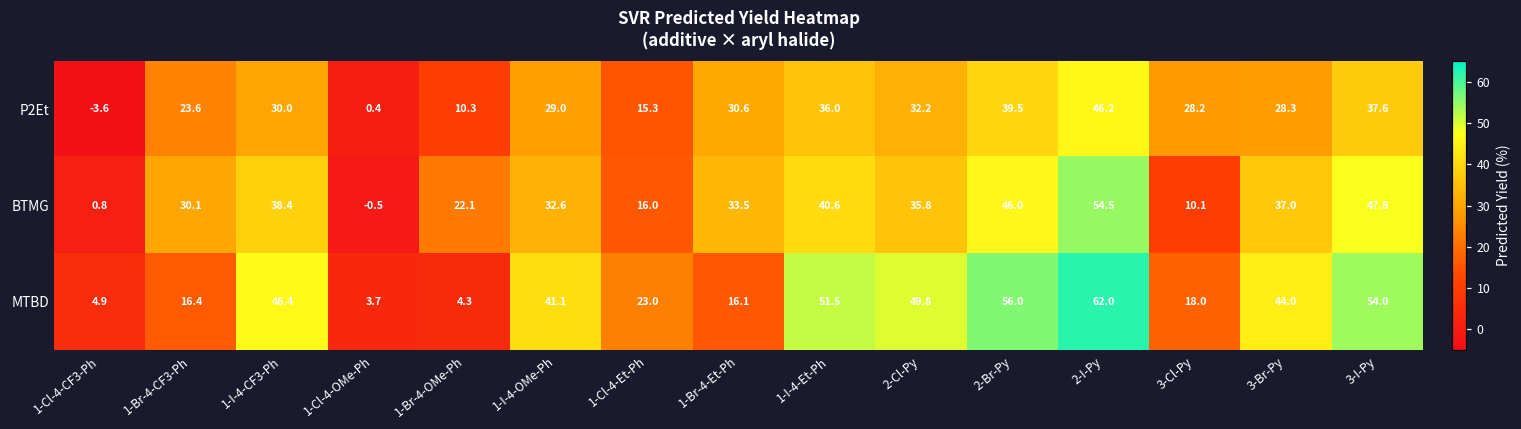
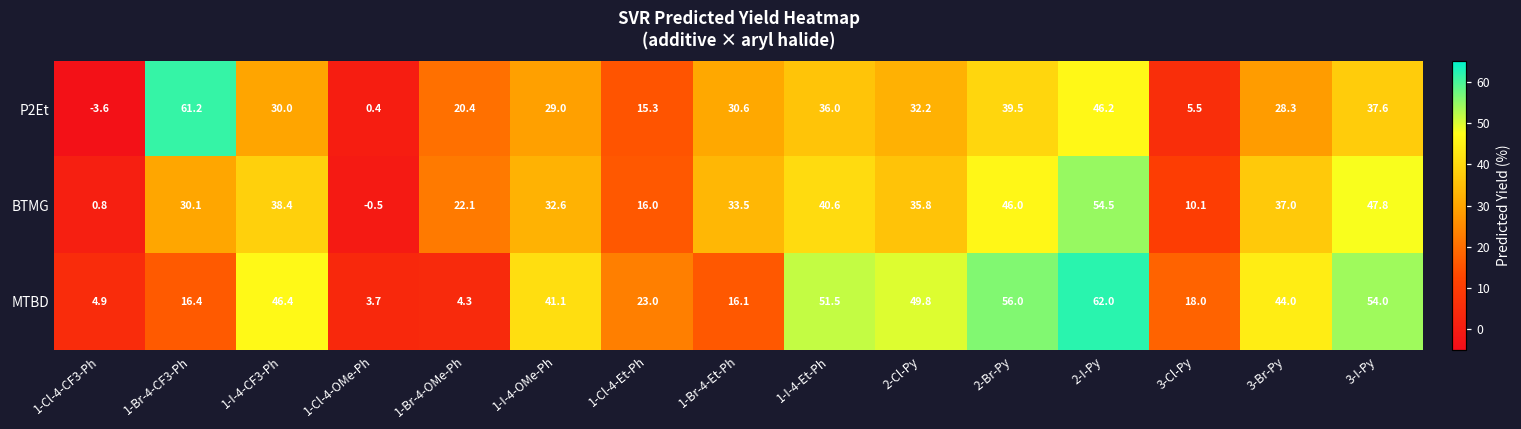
  {
    "P2Et": {
      "1-Cl-4-CF3-Ph": -3.6,
-     "1-Br-4-CF3-Ph": 23.6,
+     "1-Br-4-CF3-Ph": 61.2,
      "1-I-4-CF3-Ph": 30.0,
      "1-Cl-4-OMe-Ph": 0.4,
-     "1-Br-4-OMe-Ph": 10.3,
+     "1-Br-4-OMe-Ph": 20.4,
      "1-I-4-OMe-Ph": 29.0,
      "1-Cl-4-Et-Ph": 15.3,
      "1-Br-4-Et-Ph": 30.6,
      "1-I-4-Et-Ph": 36.0,
      "2-Cl-Py": 32.2,
      "2-Br-Py": 39.5,
      "2-I-Py": 46.2,
-     "3-Cl-Py": 28.2,
+     "3-Cl-Py": 5.5,
      "3-Br-Py": 28.3,
      "3-I-Py": 37.6
    },
    "BTMG": {
      "1-Cl-4-CF3-Ph": 0.8,
      "1-Br-4-CF3-Ph": 30.1,
      "1-I-4-CF3-Ph": 38.4,
      "1-Cl-4-OMe-Ph": -0.5,
      "1-Br-4-OMe-Ph": 22.1,
      "1-I-4-OMe-Ph": 32.6,
      "1-Cl-4-Et-Ph": 16.0,
      "1-Br-4-Et-Ph": 33.5,
      "1-I-4-Et-Ph": 40.6,
      "2-Cl-Py": 35.8,
      "2-Br-Py": 46.0,
      "2-I-Py": 54.5,
      "3-Cl-Py": 10.1,
      "3-Br-Py": 37.0,
      "3-I-Py": 47.8
    },
    "MTBD": {
      "1-Cl-4-CF3-Ph": 4.9,
      "1-Br-4-CF3-Ph": 16.4,
      "1-I-4-CF3-Ph": 46.4,
      "1-Cl-4-OMe-Ph": 3.7,
      "1-Br-4-OMe-Ph": 4.3,
      "1-I-4-OMe-Ph": 41.1,
      "1-Cl-4-Et-Ph": 23.0,
      "1-Br-4-Et-Ph": 16.1,
      "1-I-4-Et-Ph": 51.5,
      "2-Cl-Py": 49.8,
      "2-Br-Py": 56.0,
      "2-I-Py": 62.0,
      "3-Cl-Py": 18.0,
      "3-Br-Py": 44.0,
      "3-I-Py": 54.0
    }
  }
